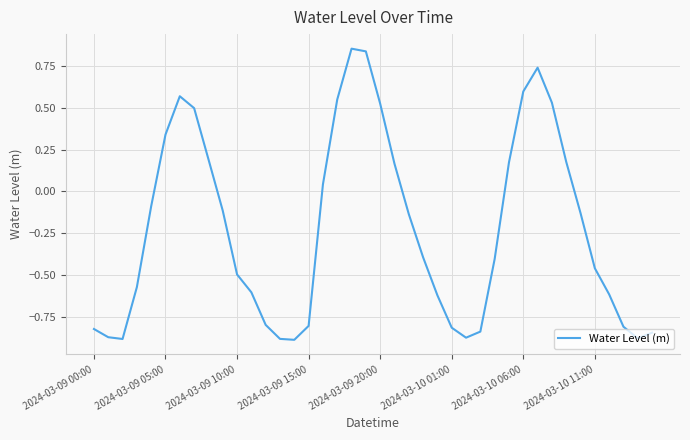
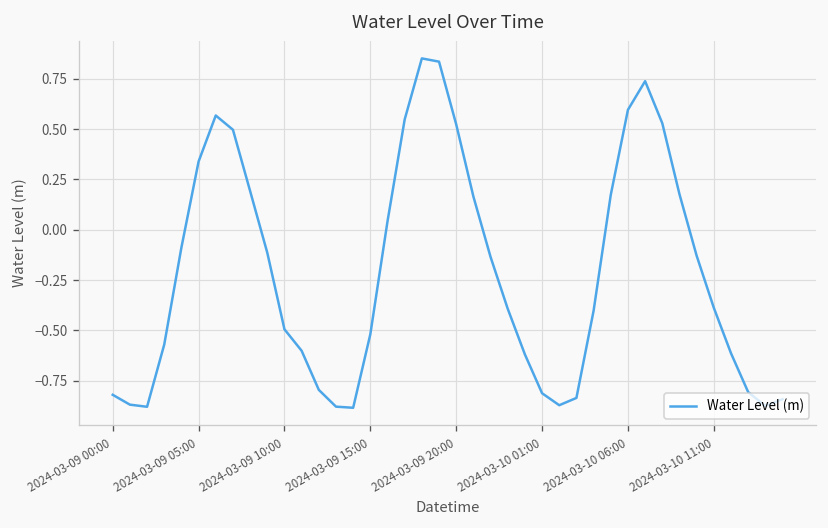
  {
    "2024-03-09 00:00": -0.82,
    "2024-03-09 05:00": 0.34,
    "2024-03-09 10:00": -0.49,
-   "2024-03-09 15:00": -0.80,
+   "2024-03-09 15:00": -0.52,
    "2024-03-09 20:00": 0.52,
    "2024-03-10 01:00": -0.81,
    "2024-03-10 06:00": 0.60,
-   "2024-03-10 11:00": -0.46
+   "2024-03-10 11:00": -0.39
  }
